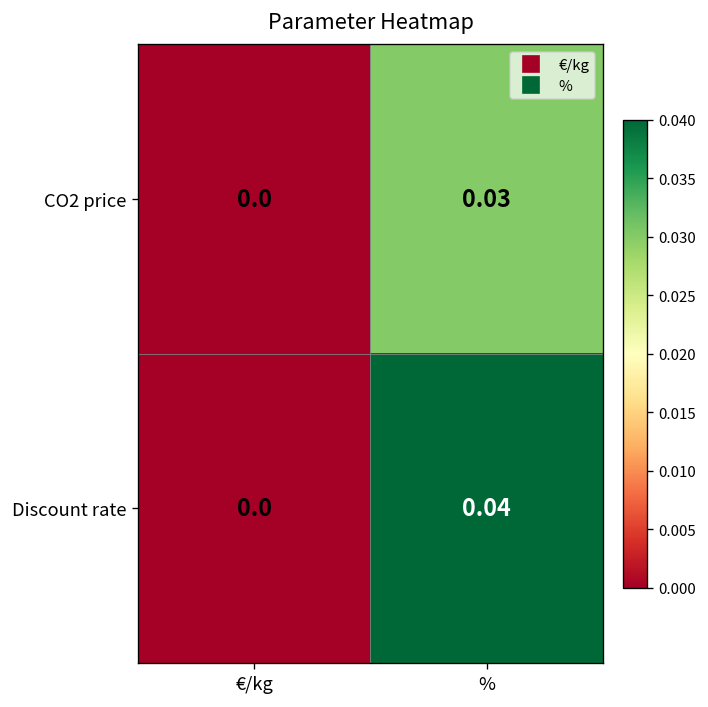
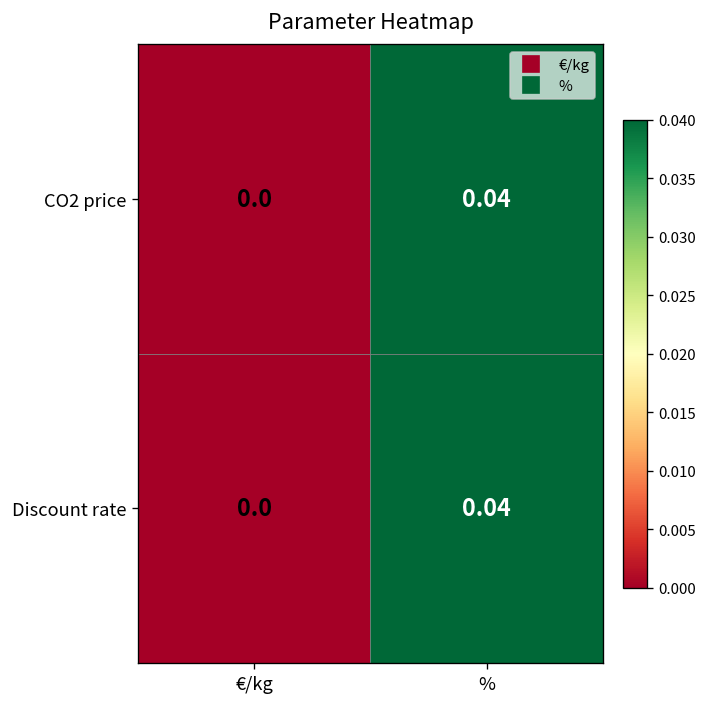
  {
    "CO2 price": {
      "€/kg": 0.0,
-     "%": 0.03
+     "%": 0.04
    },
    "Discount rate": {
      "€/kg": 0.0,
      "%": 0.04
    }
  }
